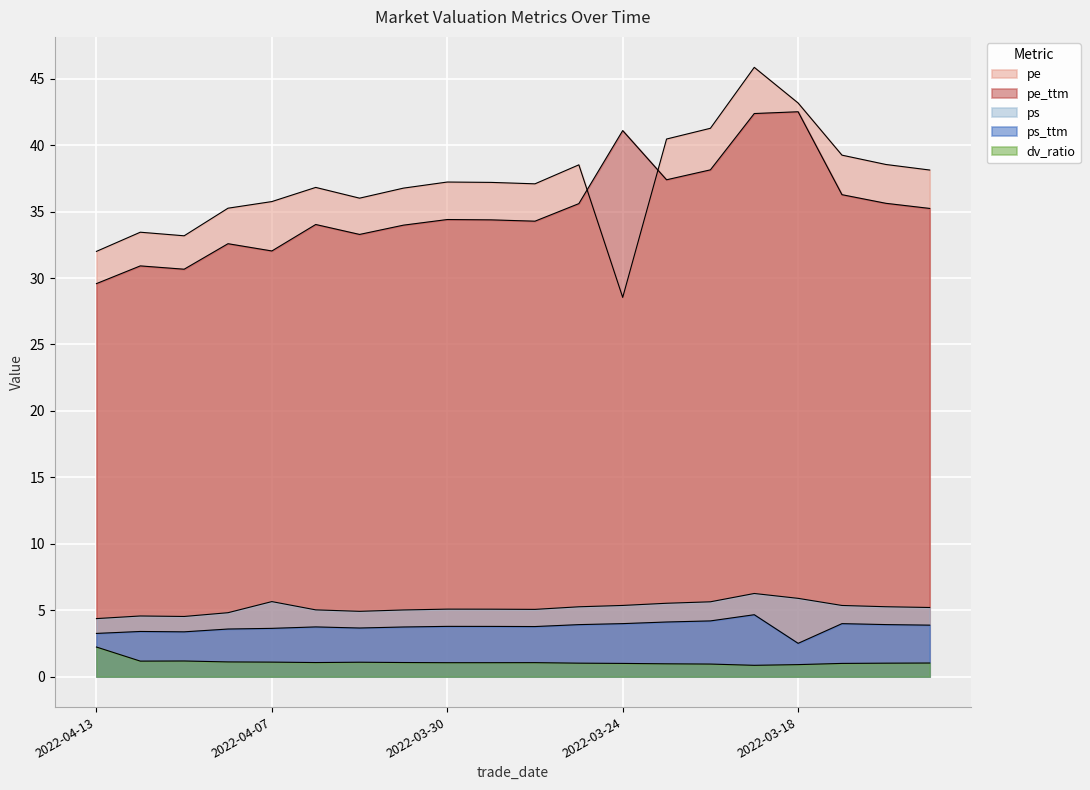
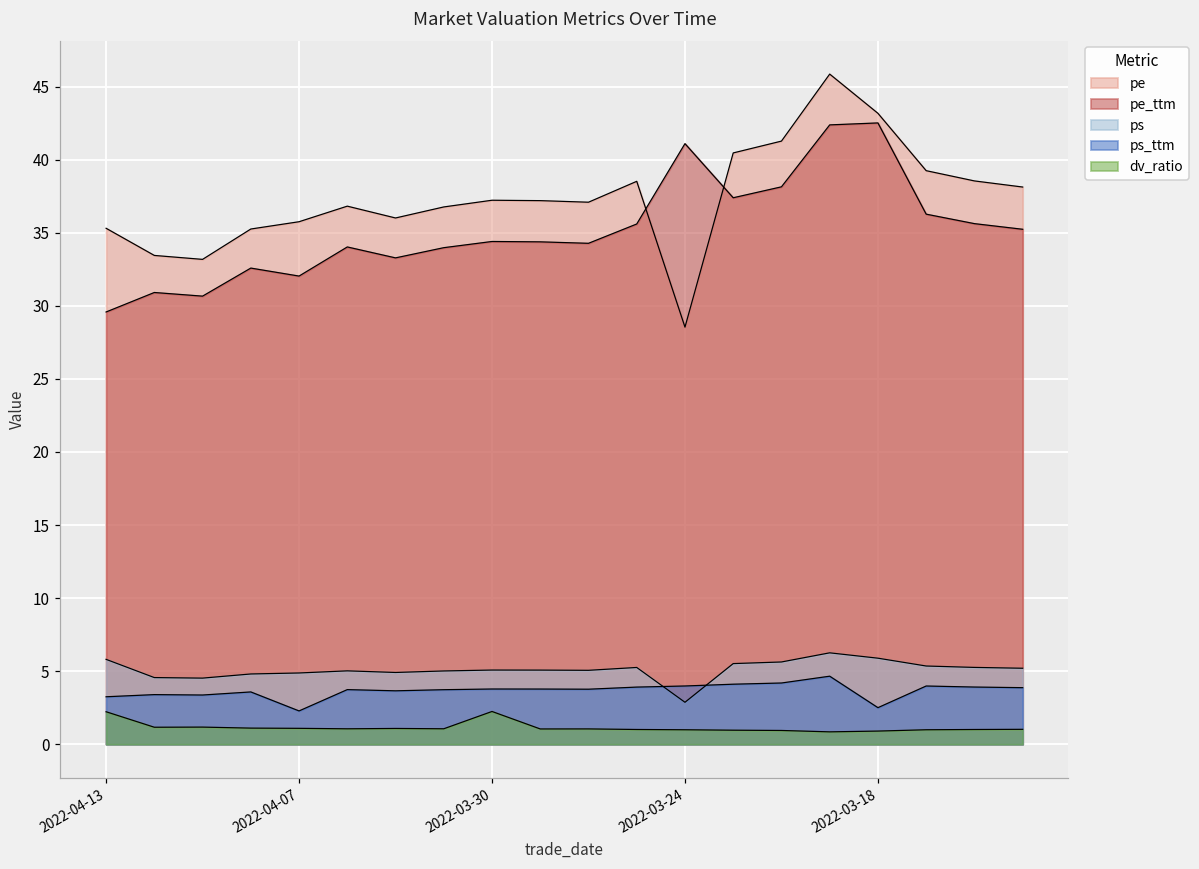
  {
    "pe": {
-     "2022-04-13": 32.0,
+     "2022-04-13": 35.3,
      "2022-04-07": 35.8,
      "2022-03-30": 37.2,
      "2022-03-24": 28.5,
      "2022-03-18": 43.2
    },
    "pe_ttm": {
      "2022-04-13": 29.6,
      "2022-04-07": 32.0,
      "2022-03-30": 34.4,
      "2022-03-24": 41.1,
      "2022-03-18": 42.5
    },
    "ps": {
-     "2022-04-13": 4.4,
-     "2022-04-07": 5.6,
+     "2022-04-13": 5.8,
+     "2022-04-07": 4.9,
      "2022-03-30": 5.1,
-     "2022-03-24": 5.4,
+     "2022-03-24": 2.9,
      "2022-03-18": 5.9
    },
    "ps_ttm": {
      "2022-04-13": 3.3,
-     "2022-04-07": 3.6,
+     "2022-04-07": 2.3,
      "2022-03-30": 3.8,
      "2022-03-24": 4.0,
      "2022-03-18": 2.5
    },
    "dv_ratio": {
      "2022-04-13": 2.2,
      "2022-04-07": 1.1,
-     "2022-03-30": 1.0,
+     "2022-03-30": 2.2,
      "2022-03-24": 1.0,
      "2022-03-18": 0.9
    }
  }
